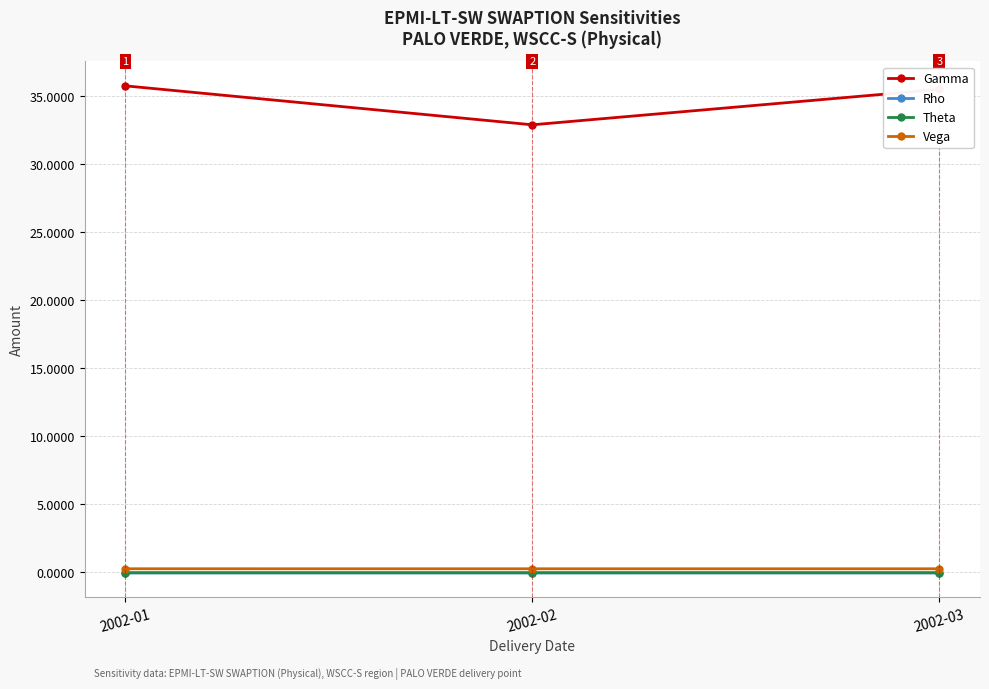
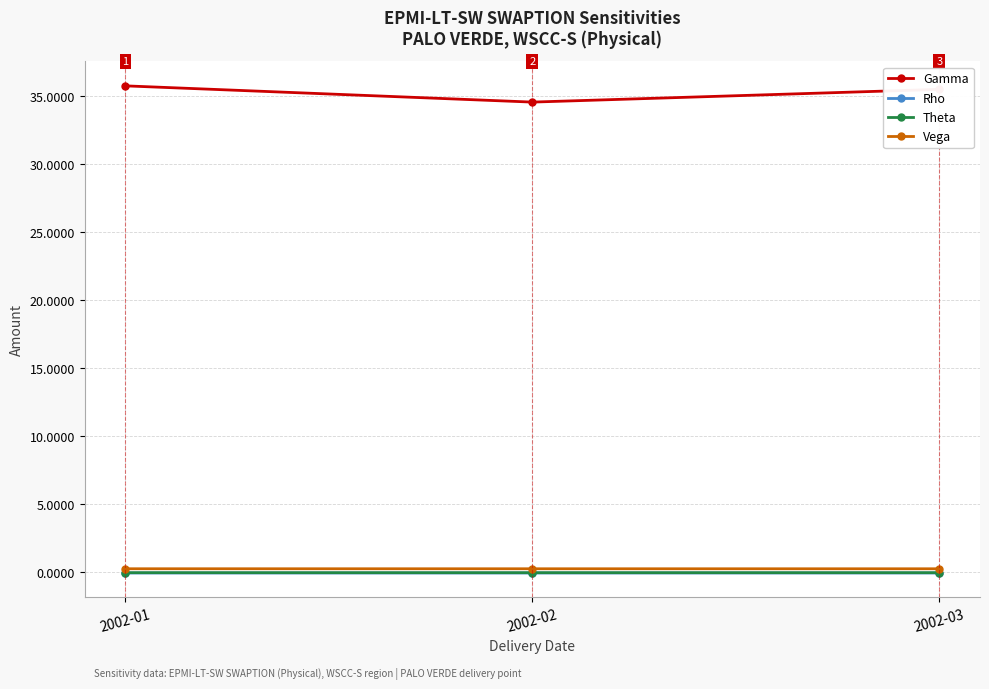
  {
    "Gamma": {
-     "2002-02": 32.9
+     "2002-02": 34.6
    },
    "Vega": {
      "2002-01": 0.3,
      "2002-02": 0.3,
      "2002-03": 0.3
    }
  }
